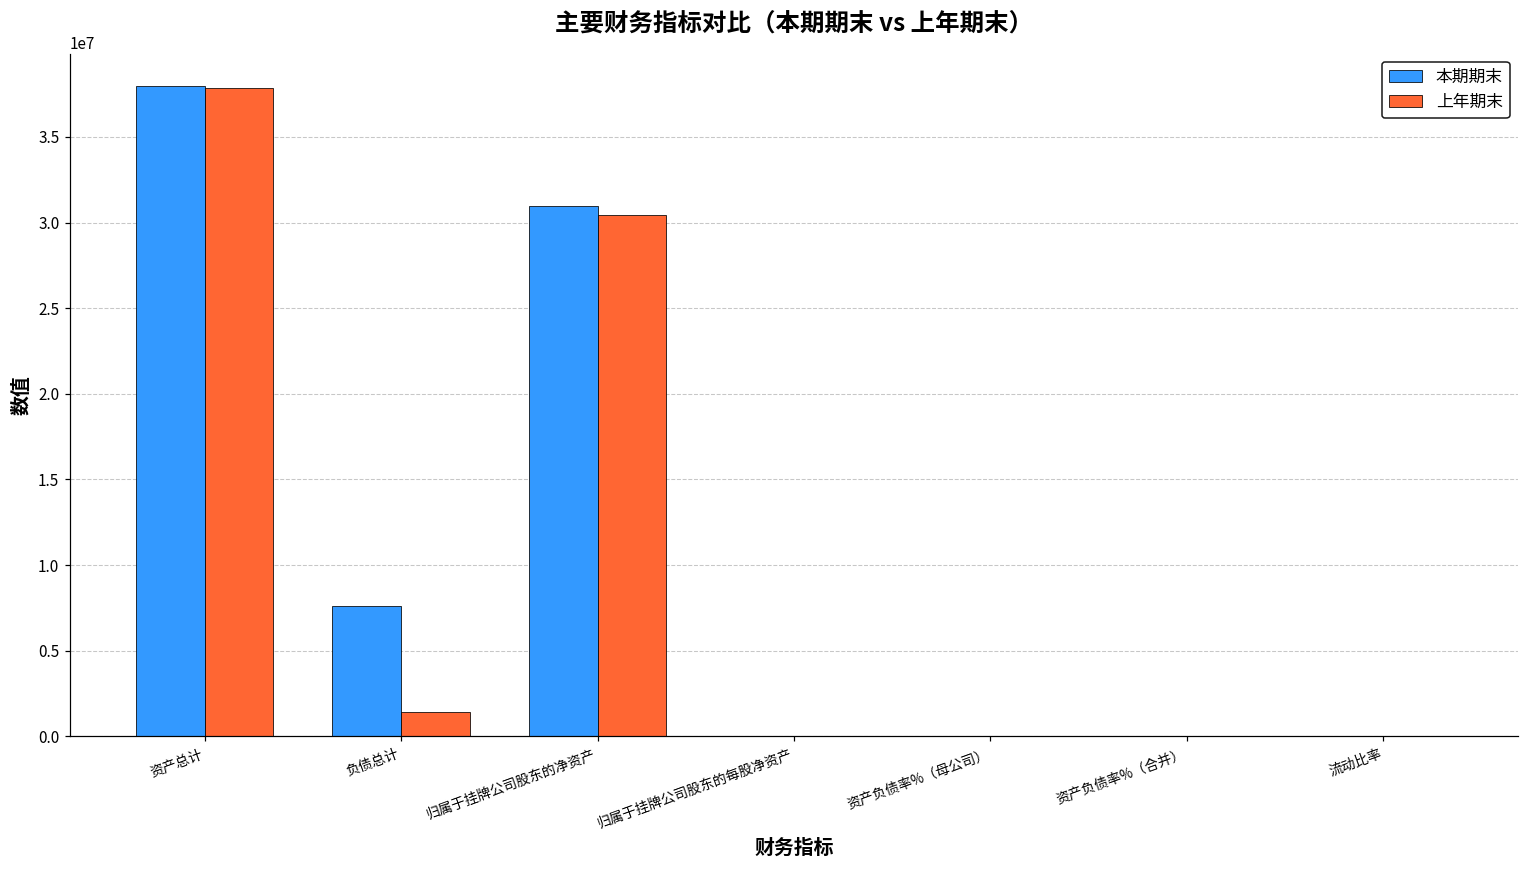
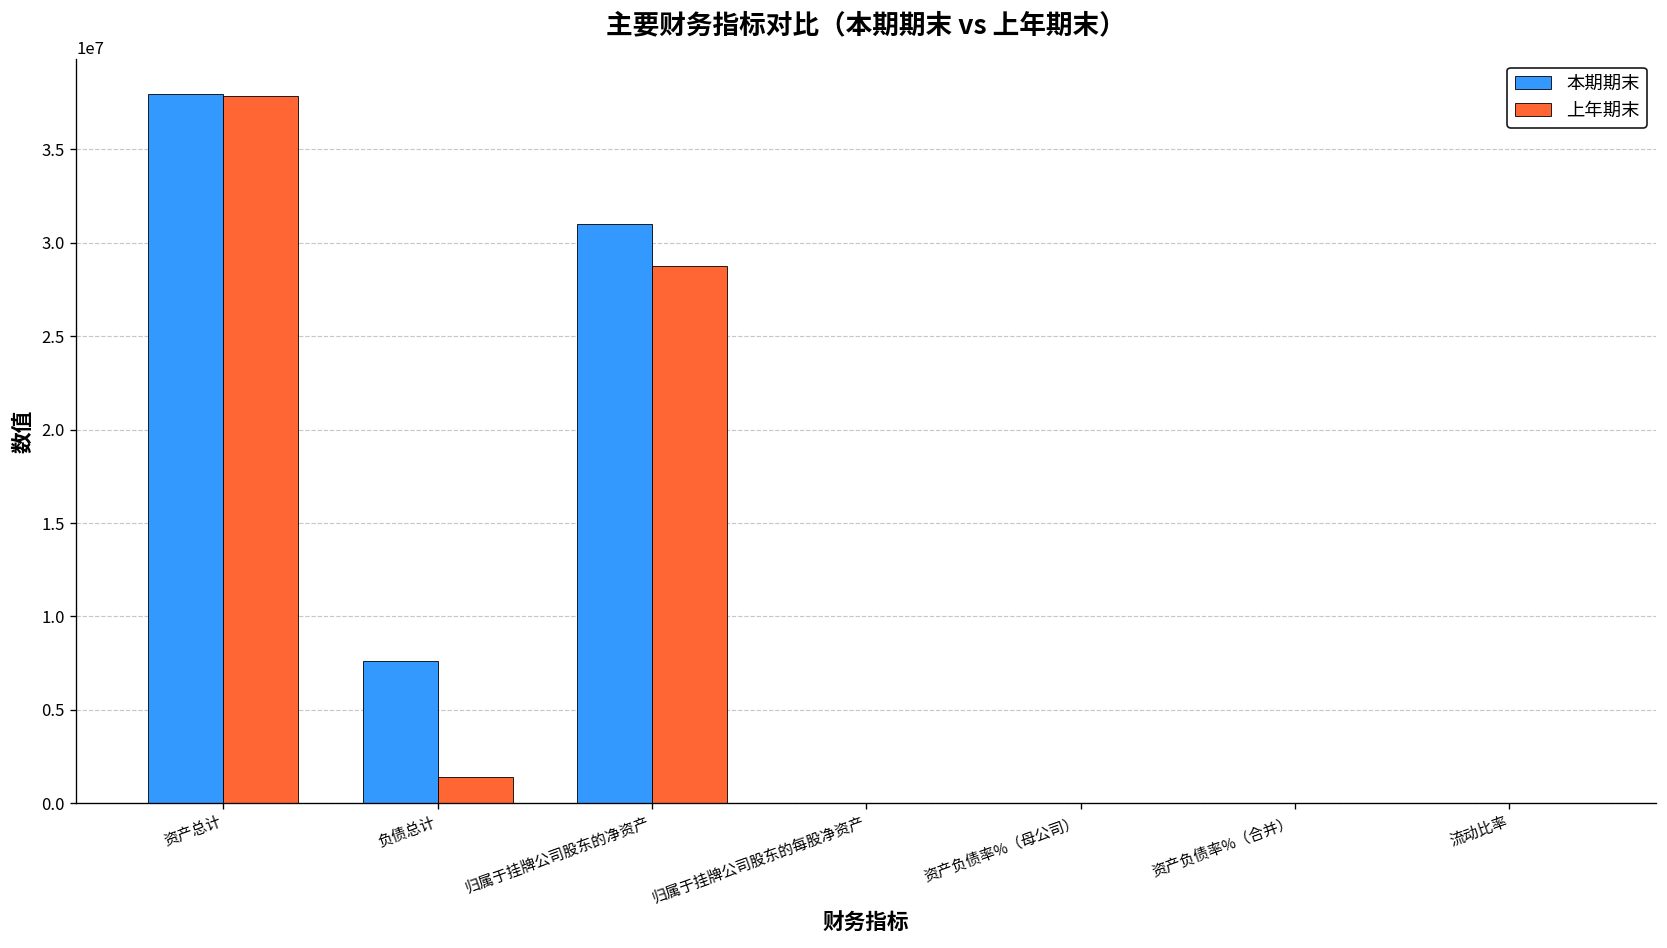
  {
    "本期期末": {
      "资产总计": 38000000,
      "负债总计": 7600000,
      "归属于挂牌公司股东的净资产": 31000000
    },
    "上年期末": {
      "资产总计": 37800000,
      "负债总计": 1400000,
-     "归属于挂牌公司股东的净资产": 30500000
+     "归属于挂牌公司股东的净资产": 28800000
    }
  }
